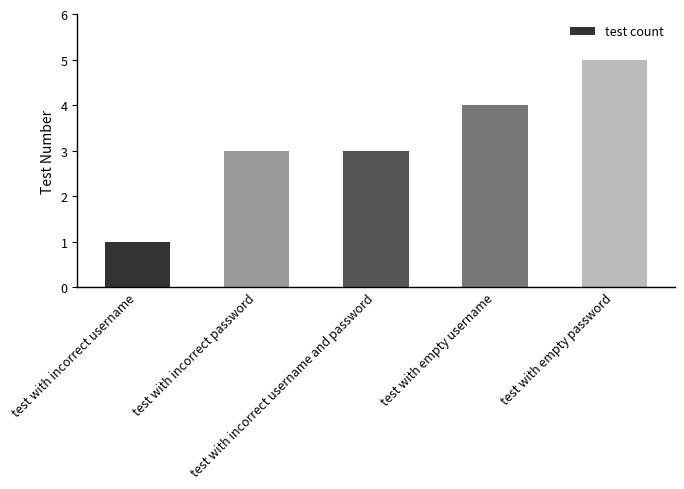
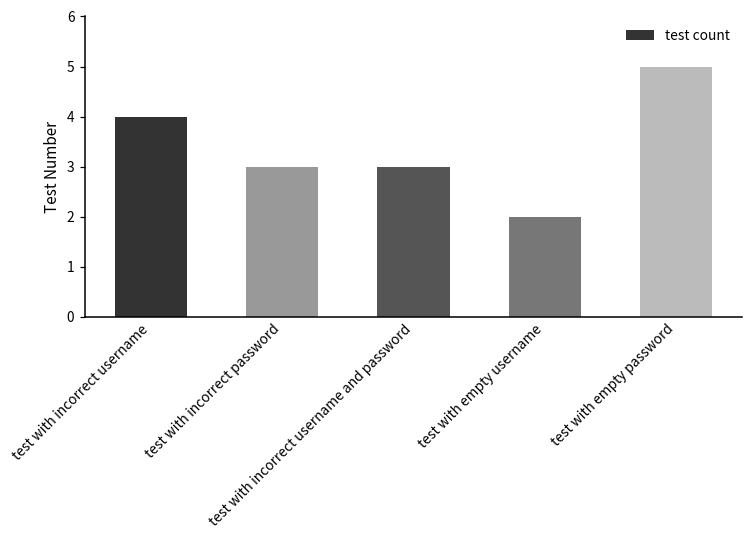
  {
-   "test with incorrect username": 1,
+   "test with incorrect username": 4,
    "test with incorrect password": 3,
    "test with incorrect username and password": 3,
-   "test with empty username": 4,
+   "test with empty username": 2,
    "test with empty password": 5
  }
